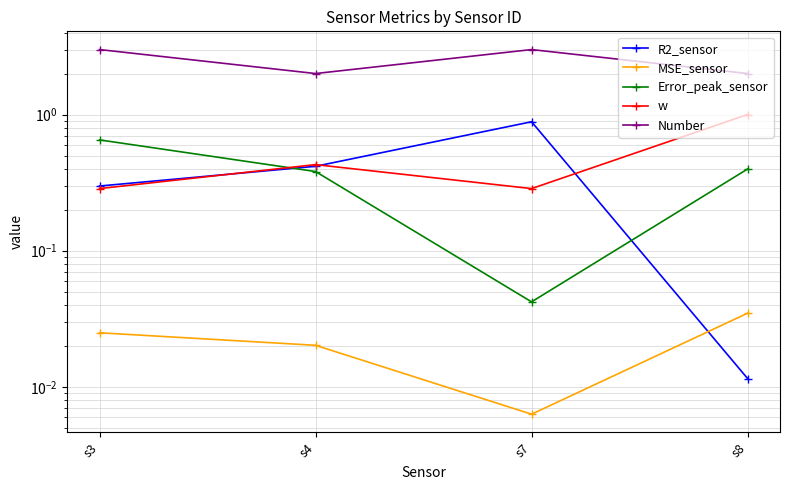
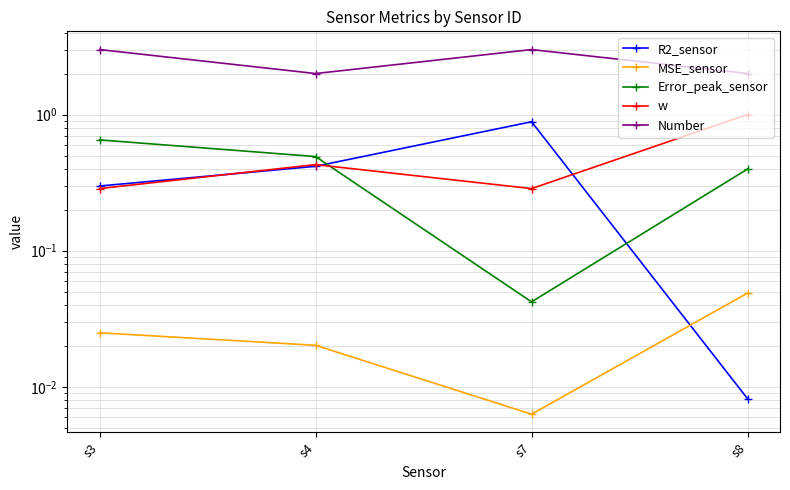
  {
    "R2_sensor": {
      "s3": 0.30,
      "s7": 0.9,
-     "s8": 0.012
+     "s8": 0.008
    },
    "MSE_sensor": {
      "s3": 0.025,
      "s4": 0.020,
      "s7": 0.006,
-     "s8": 0.035
+     "s8": 0.049
    },
    "Error_peak_sensor": {
      "s3": 0.7,
-     "s4": 0.38,
+     "s4": 0.49,
      "s7": 0.042,
      "s8": 0.40
    },
    "w": {
      "s3": 0.29,
      "s7": 0.29
    },
    "Number": {
      "s3": 3.0,
      "s4": 2.0,
      "s7": 3.0
    }
  }
